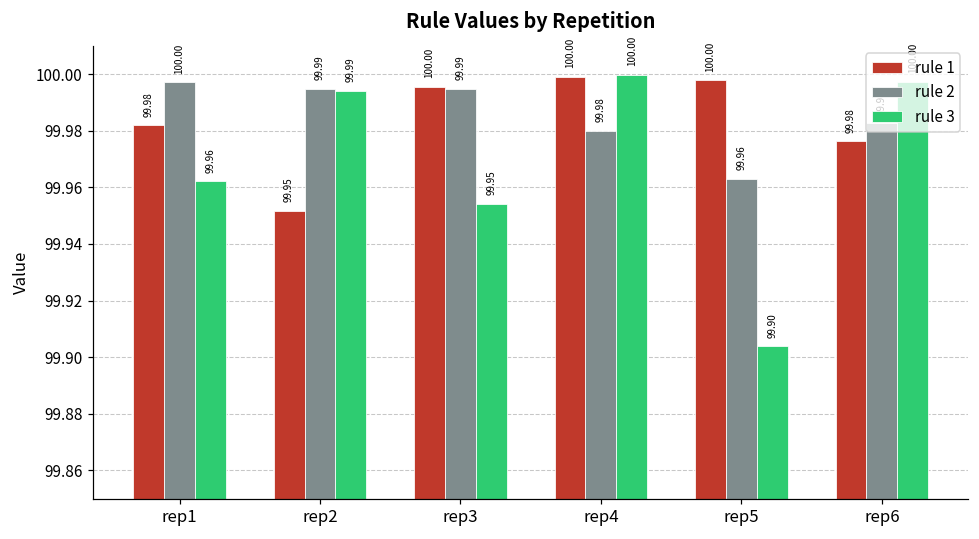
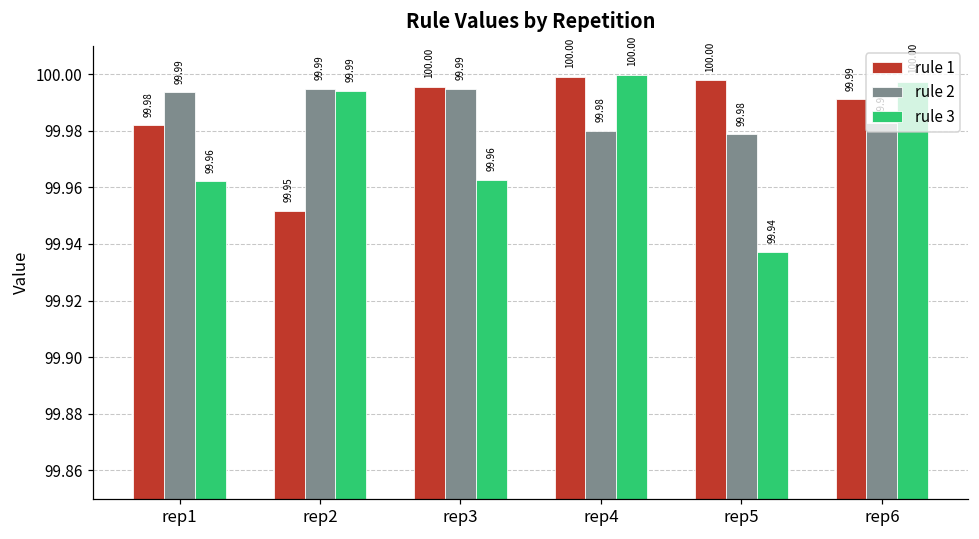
  {
    "rule 1": {
      "rep1": 99.98,
      "rep2": 99.95,
      "rep3": 100.00,
      "rep4": 100.00,
      "rep5": 100.00,
-     "rep6": 99.98
+     "rep6": 99.99
    },
    "rule 2": {
-     "rep1": 100.00,
+     "rep1": 99.99,
      "rep2": 99.99,
      "rep3": 99.99,
      "rep4": 99.98,
-     "rep5": 99.96
+     "rep5": 99.98
    },
    "rule 3": {
      "rep1": 99.96,
      "rep2": 99.99,
-     "rep3": 99.95,
+     "rep3": 99.96,
      "rep4": 100.00,
-     "rep5": 99.90
+     "rep5": 99.94
    }
  }
